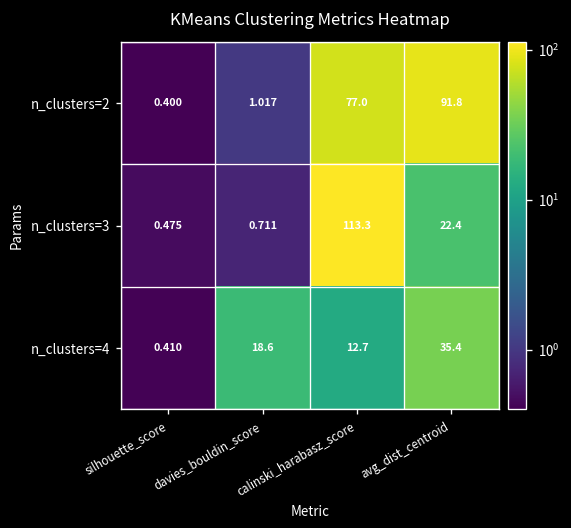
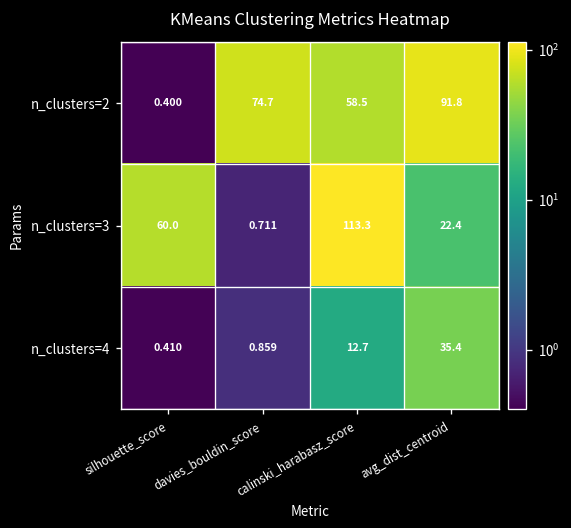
  {
    "n_clusters=2": {
      "silhouette_score": 0.400,
-     "davies_bouldin_score": 1.017,
-     "calinski_harabasz_score": 77.0,
+     "davies_bouldin_score": 74.7,
+     "calinski_harabasz_score": 58.5,
      "avg_dist_centroid": 91.8
    },
    "n_clusters=3": {
-     "silhouette_score": 0.475,
+     "silhouette_score": 60.0,
      "davies_bouldin_score": 0.711,
      "calinski_harabasz_score": 113.3,
      "avg_dist_centroid": 22.4
    },
    "n_clusters=4": {
      "silhouette_score": 0.410,
-     "davies_bouldin_score": 18.6,
+     "davies_bouldin_score": 0.859,
      "calinski_harabasz_score": 12.7,
      "avg_dist_centroid": 35.4
    }
  }
